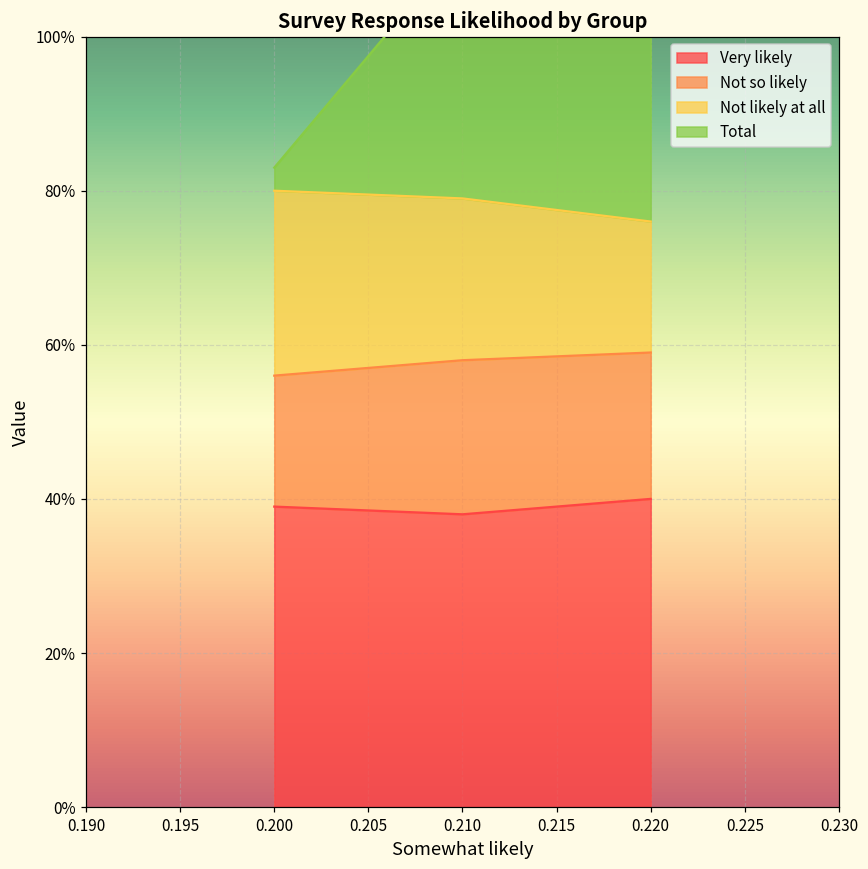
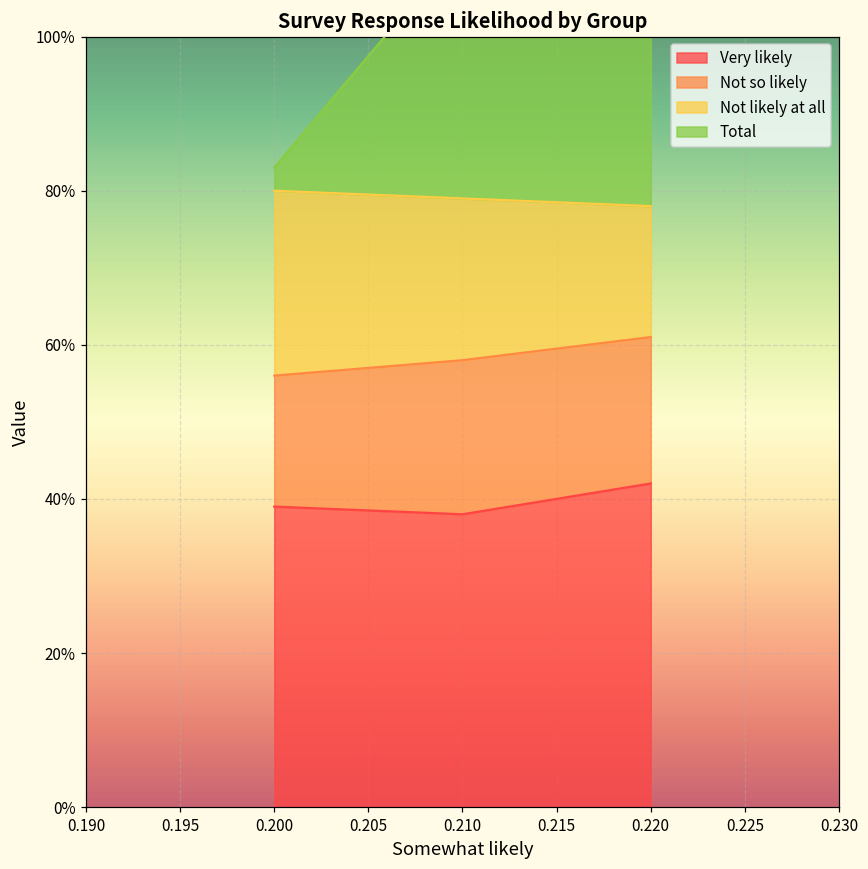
  {
    "Very likely": {
      "0.200": "39%",
      "0.210": "38%",
-     "0.220": "40%"
+     "0.220": "42%"
    },
    "Not so likely": {
      "0.200": "17%",
      "0.210": "20%",
      "0.220": "19%"
    },
    "Not likely at all": {
      "0.200": "24%",
      "0.210": "21%",
      "0.220": "17%"
    },
    "Total": {
      "0.200": "3%"
    }
  }
